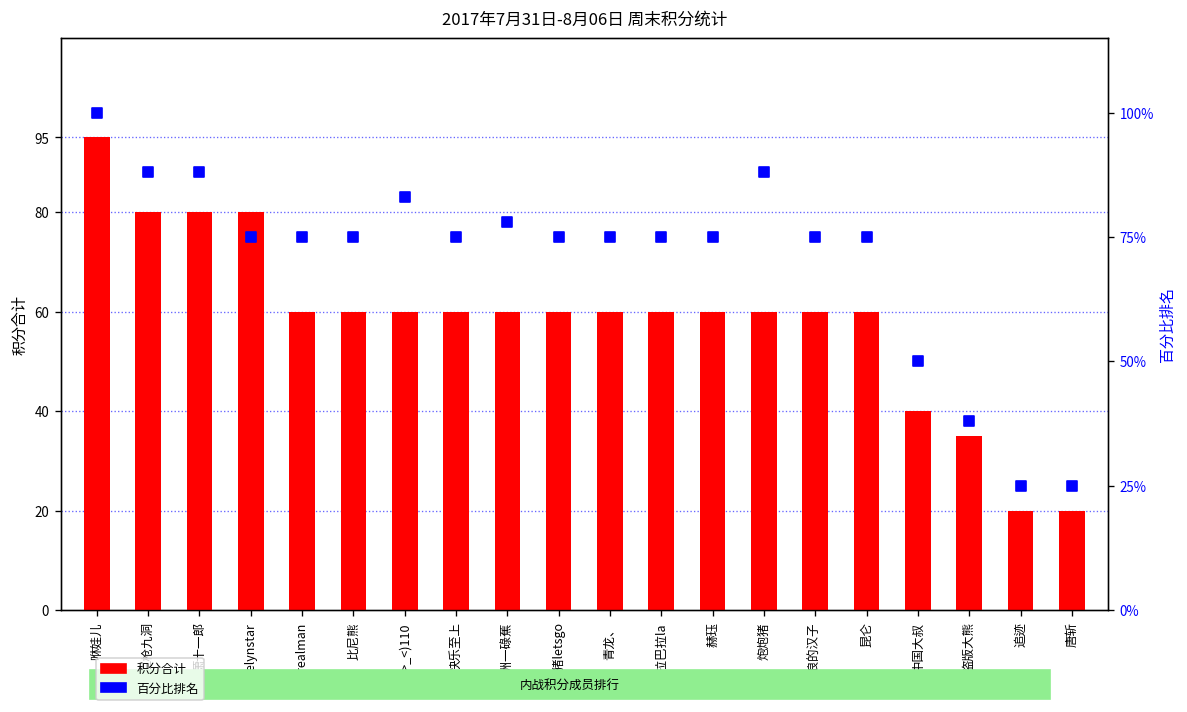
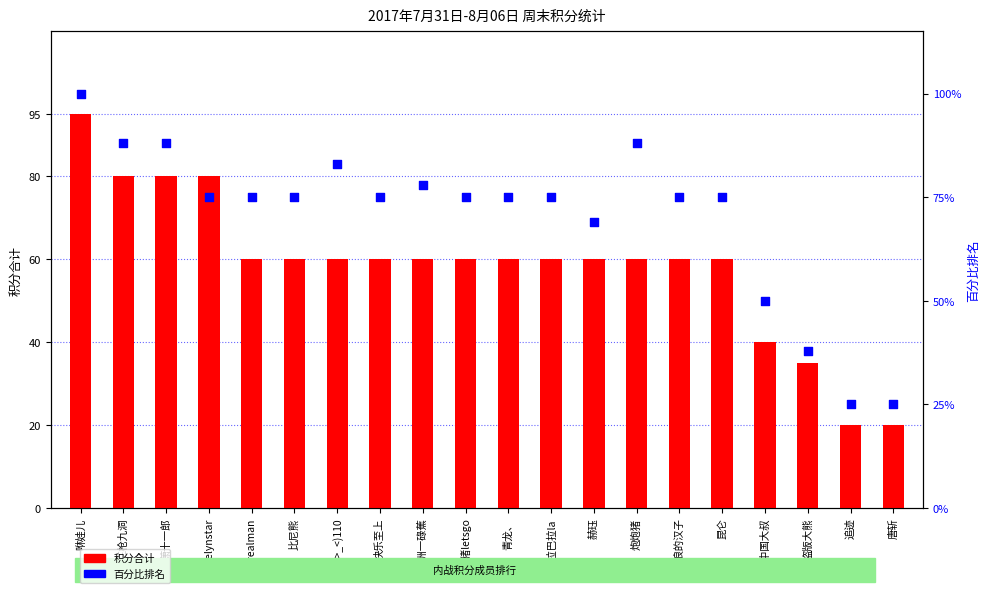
  {
    "积分合计": {
      "咻娃儿": "95",
      "三枪九洞": "80",
      "萧十一郎": "80",
      "Elelynstar": "80",
      "纯粹realman": "60",
      "比尼熊": "60",
      "(>_<)110": "60",
      "快乐至上": "60",
      "坪洲一碌蕉": "60",
      "香香猪letsgo": "60",
      "青龙、": "60",
      "巴拉巴拉la": "60",
      "赫珏": "60",
      "炮炮猪": "60",
      "流浪的汉子": "60",
      "昆仑": "60",
      "中国大叔": "40",
      "盗版大熊": "35",
      "追迹": "20",
      "唐斩": "20"
    },
    "百分比排名": {
-     "赫珏": "75%"
+     "赫珏": "69%"
    }
  }
